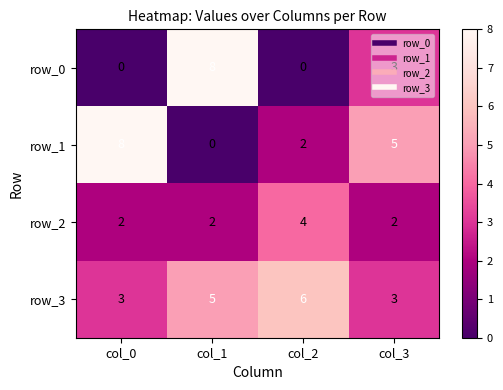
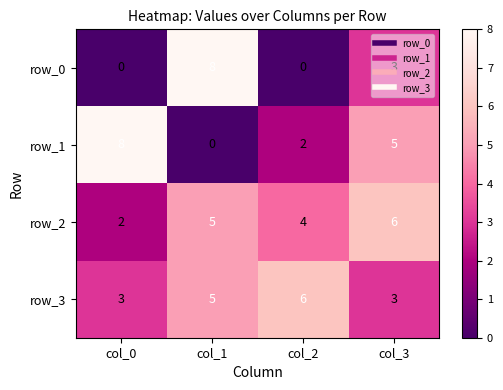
  {
    "row_0": {
      "col_0": 0,
      "col_2": 0
    },
    "row_1": {
      "col_1": 0,
      "col_2": 2,
      "col_3": 5
    },
    "row_2": {
      "col_0": 2,
-     "col_1": 2,
+     "col_1": 5,
      "col_2": 4,
-     "col_3": 2
+     "col_3": 6
    },
    "row_3": {
      "col_0": 3,
      "col_1": 5,
      "col_2": 6,
      "col_3": 3
    }
  }
